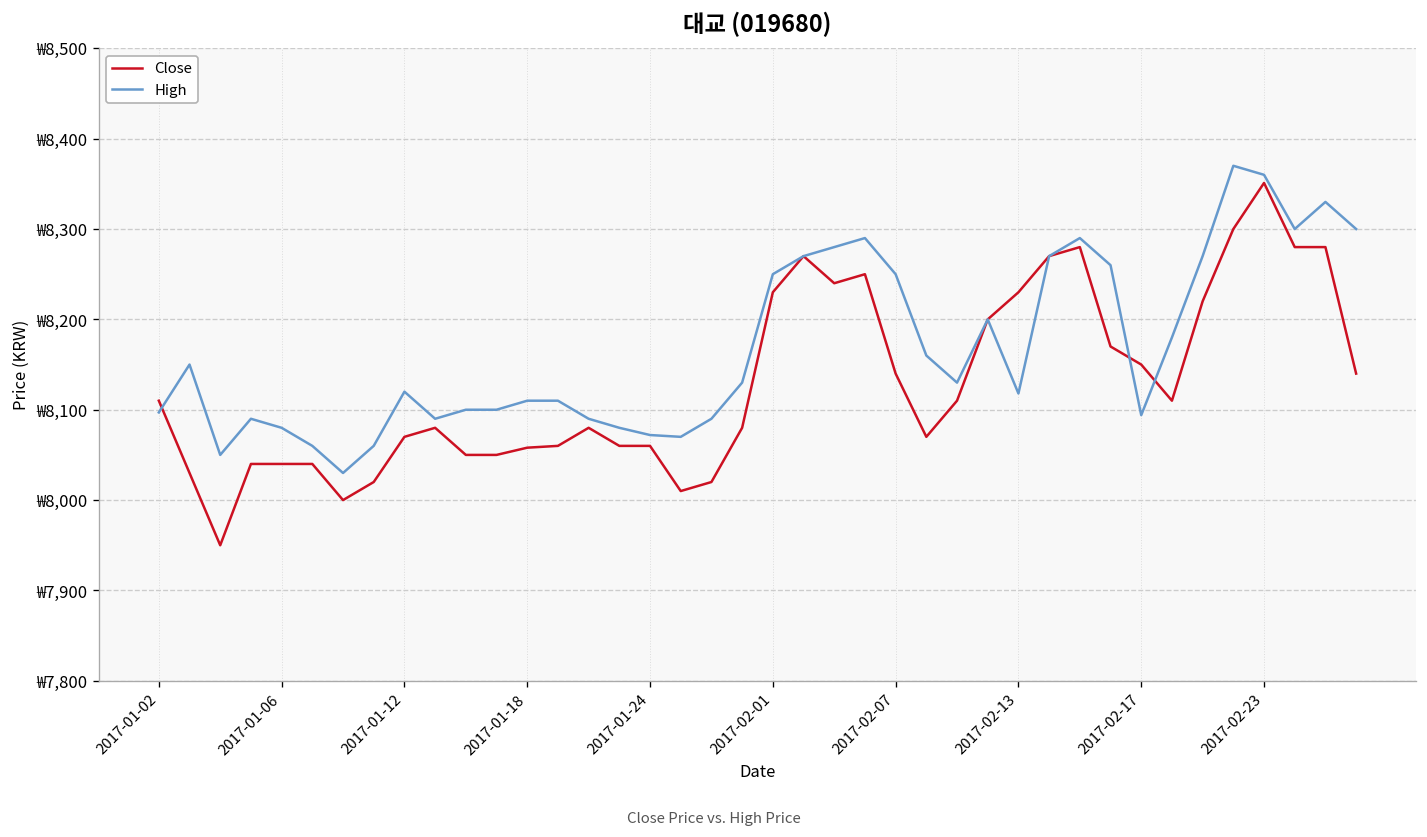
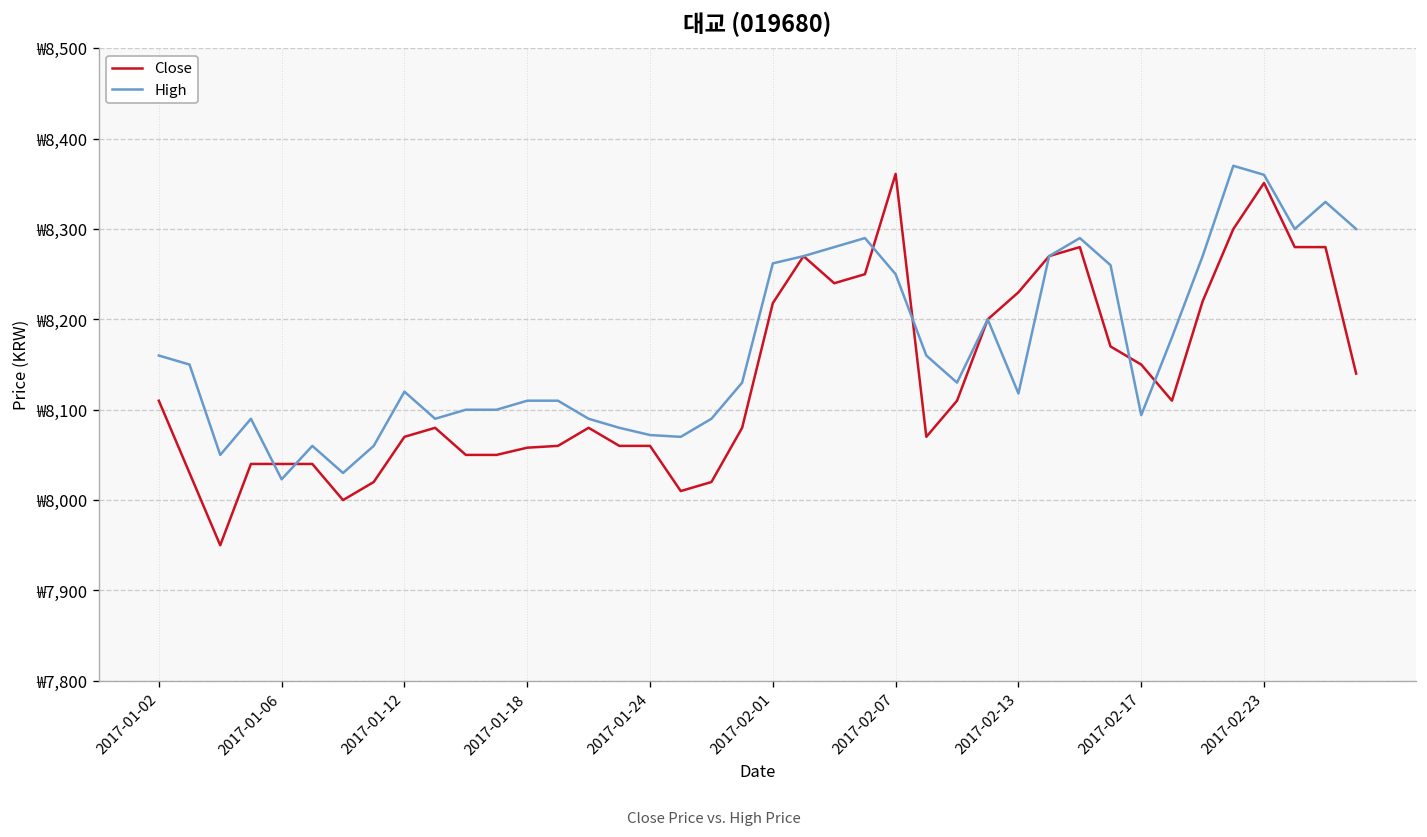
  {
    "Close": {
      "2017-01-02": "₩8,110",
      "2017-01-06": "₩8,040",
      "2017-01-12": "₩8,070",
      "2017-01-18": "₩8,060",
      "2017-01-24": "₩8,060",
-     "2017-02-01": "₩8,230",
-     "2017-02-07": "₩8,140",
+     "2017-02-01": "₩8,220",
+     "2017-02-07": "₩8,360",
      "2017-02-13": "₩8,230",
      "2017-02-17": "₩8,150",
      "2017-02-23": "₩8,350"
    },
    "High": {
-     "2017-01-02": "₩8,100",
-     "2017-01-06": "₩8,080",
+     "2017-01-02": "₩8,160",
+     "2017-01-06": "₩8,020",
      "2017-01-12": "₩8,120",
      "2017-01-18": "₩8,110",
      "2017-01-24": "₩8,070",
-     "2017-02-01": "₩8,250",
+     "2017-02-01": "₩8,260",
      "2017-02-07": "₩8,250",
      "2017-02-13": "₩8,120",
      "2017-02-17": "₩8,090",
      "2017-02-23": "₩8,360"
    }
  }
